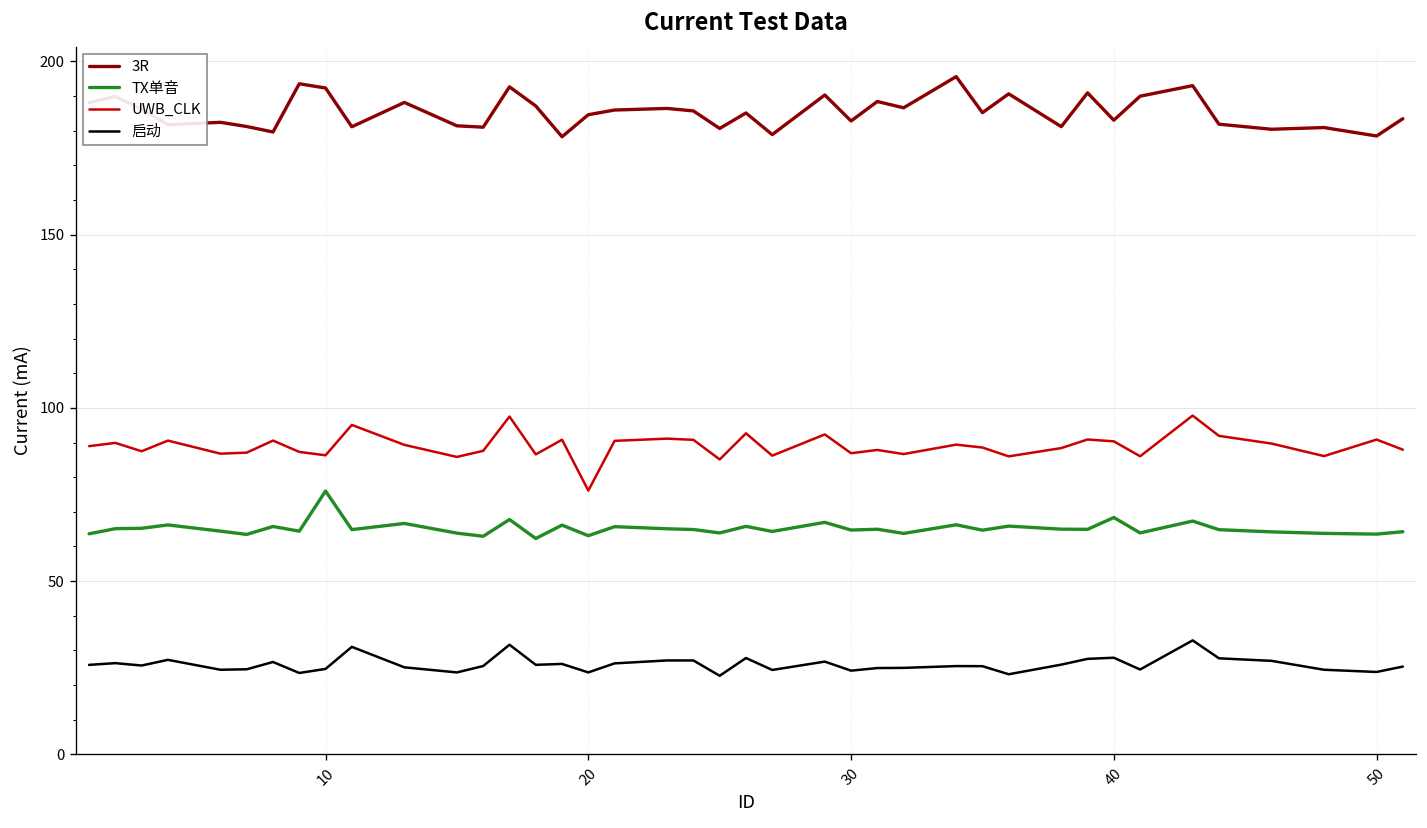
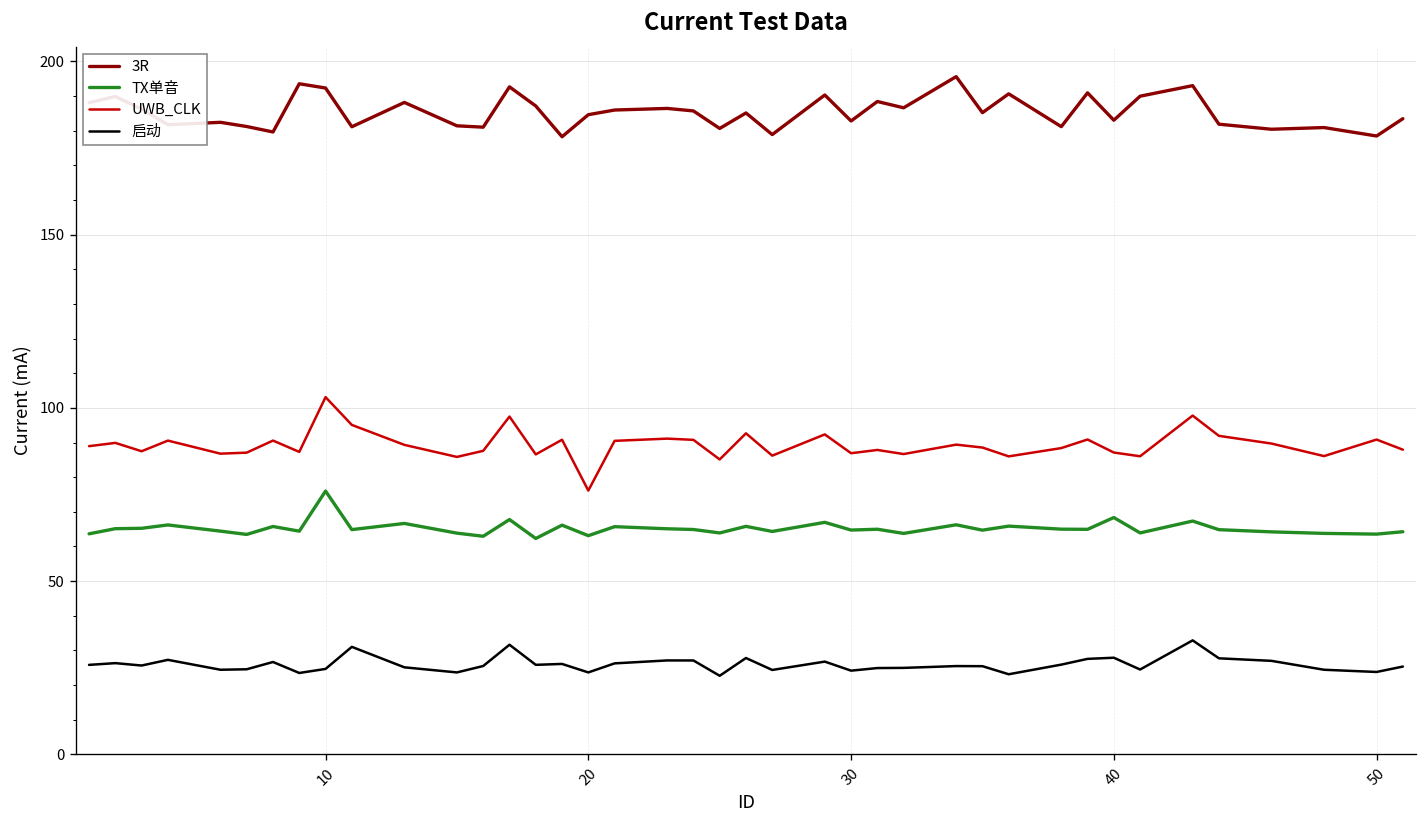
  {
    "3R": {
      "10": 192,
      "20": 185,
      "30": 183,
      "40": 183,
      "50": 178
    },
    "TX单音": {
      "10": 76,
      "20": 63,
      "30": 65,
      "40": 68,
      "50": 64
    },
    "UWB_CLK": {
-     "10": 86,
+     "10": 103,
      "20": 76,
      "30": 87,
-     "40": 90,
+     "40": 87,
      "50": 91
    },
    "启动": {
      "10": 25,
      "20": 24,
      "30": 24,
      "40": 28,
      "50": 24
    }
  }
